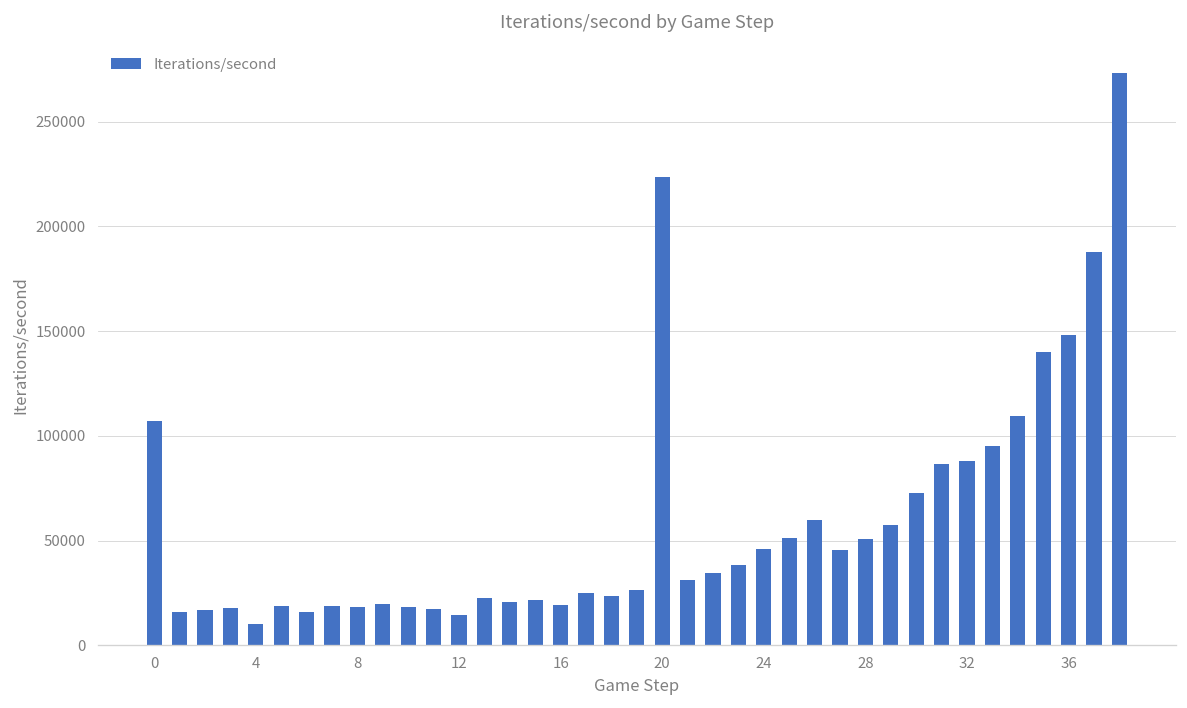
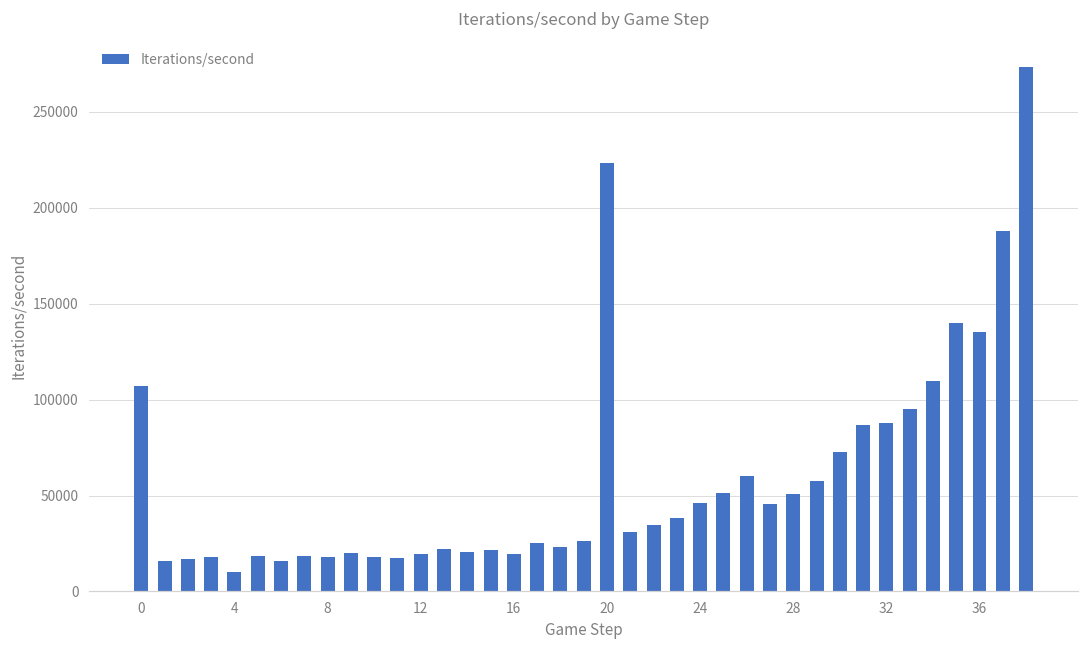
  {
    "0": 107000,
    "4": 10000,
    "8": 18000,
-   "12": 14000,
+   "12": 19000,
    "16": 19000,
    "20": 223000,
    "24": 46000,
    "28": 51000,
    "32": 88000,
-   "36": 148000
+   "36": 135000
  }
